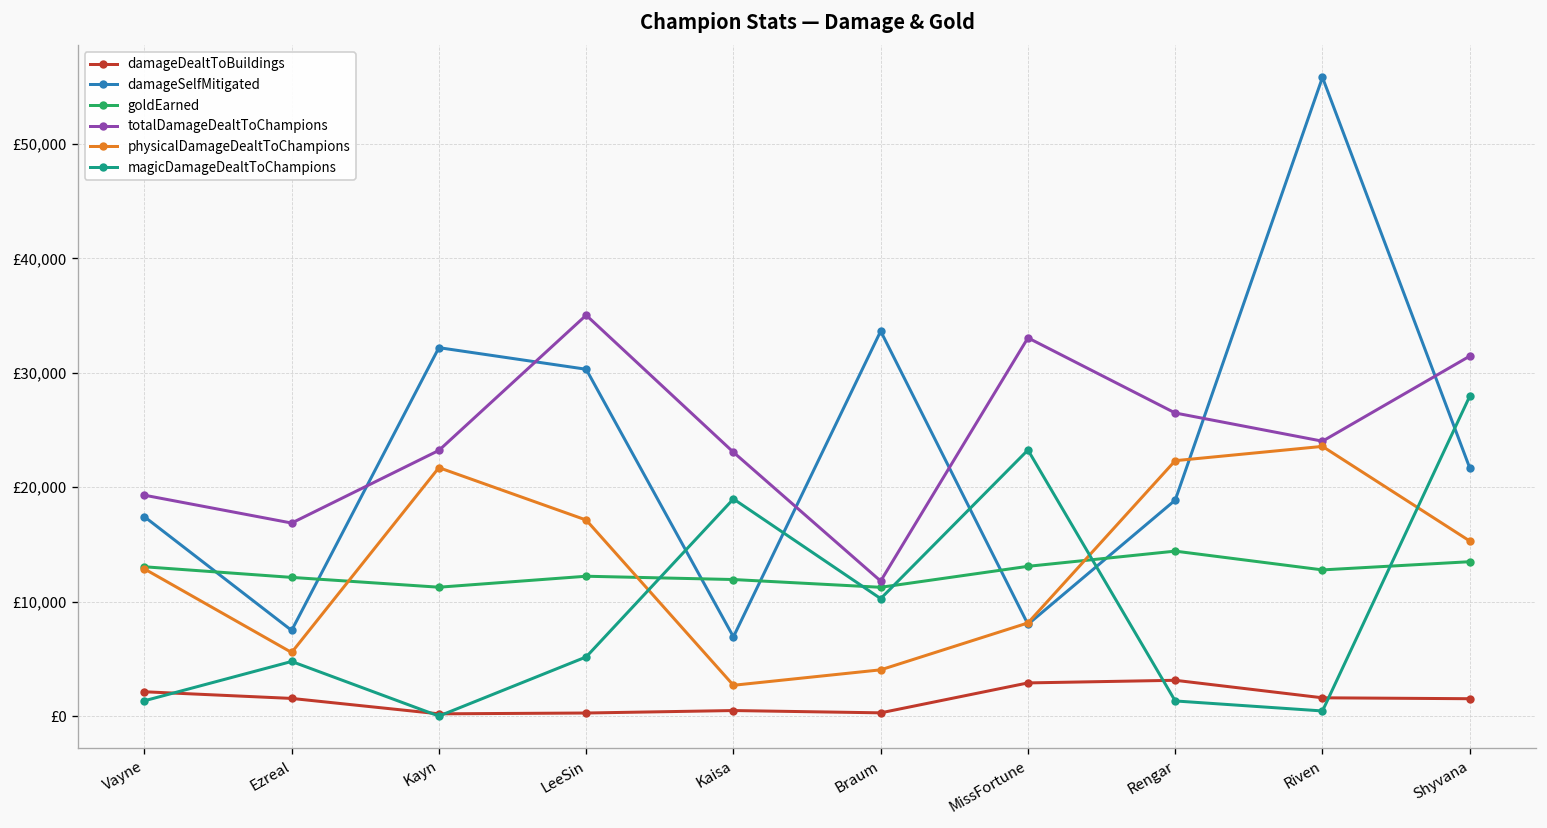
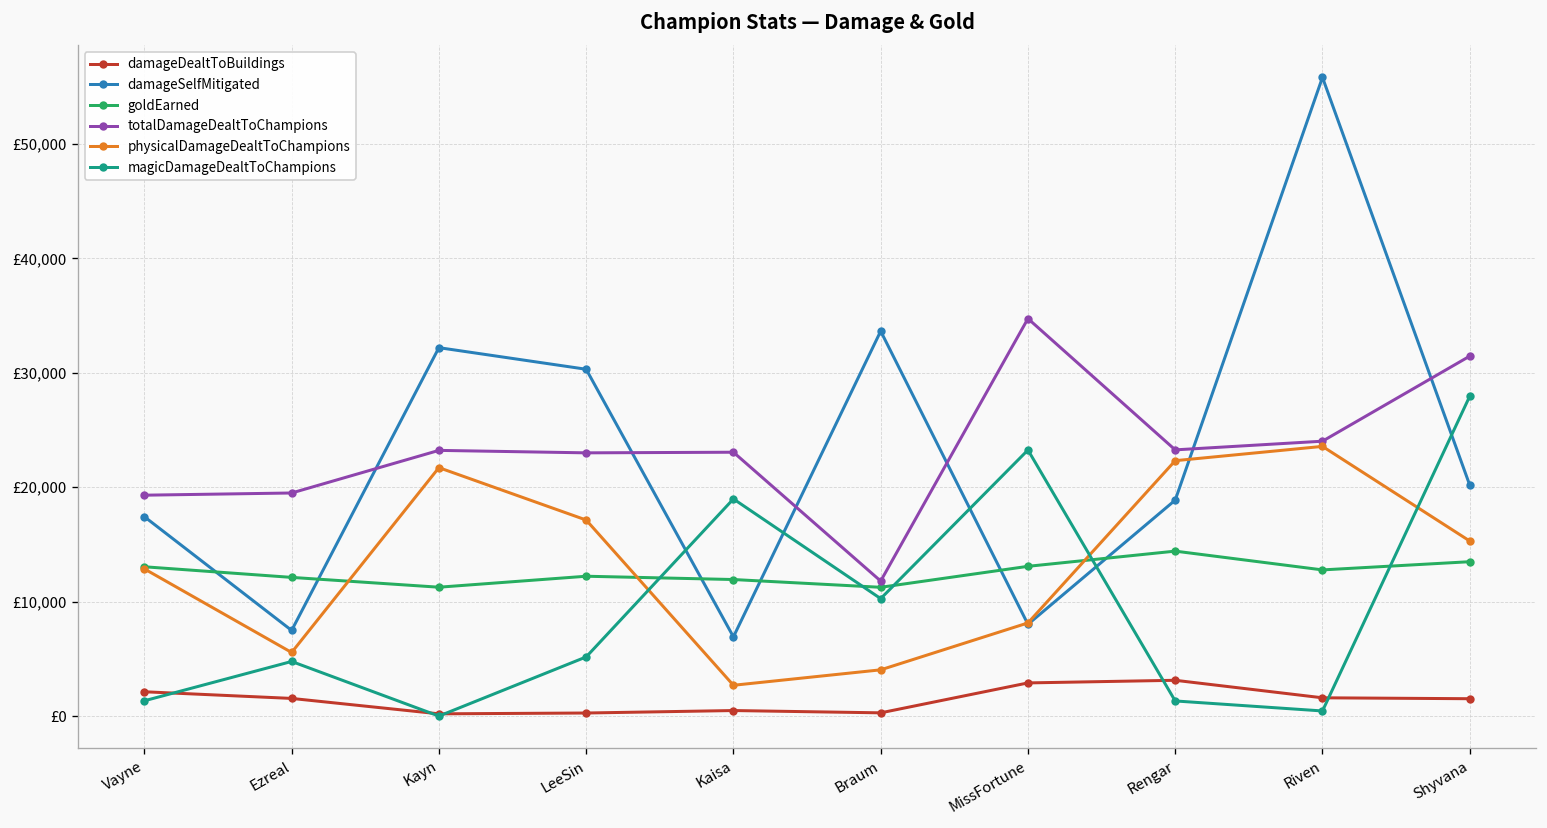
  {
    "damageDealtToBuildings": {
      "Vayne": "£2,000",
      "Ezreal": "£2,000",
      "LeeSin": "£0",
      "Kaisa": "£0",
      "Braum": "£0",
      "MissFortune": "£3,000",
      "Rengar": "£3,000",
      "Riven": "£2,000",
      "Shyvana": "£2,000"
    },
    "damageSelfMitigated": {
      "Vayne": "£17,000",
      "Ezreal": "£7,000",
      "Kayn": "£32,000",
      "LeeSin": "£30,000",
      "Kaisa": "£7,000",
      "Braum": "£34,000",
      "Rengar": "£19,000",
      "Riven": "£56,000",
-     "Shyvana": "£22,000"
+     "Shyvana": "£20,000"
    },
    "totalDamageDealtToChampions": {
      "Vayne": "£19,000",
-     "Ezreal": "£17,000",
+     "Ezreal": "£19,000",
      "Kayn": "£23,000",
-     "LeeSin": "£35,000",
+     "LeeSin": "£23,000",
      "Kaisa": "£23,000",
      "Braum": "£12,000",
-     "MissFortune": "£33,000",
-     "Rengar": "£26,000",
+     "MissFortune": "£35,000",
+     "Rengar": "£23,000",
      "Riven": "£24,000",
      "Shyvana": "£31,000"
    },
    "physicalDamageDealtToChampions": {
      "Ezreal": "£6,000",
      "Kayn": "£22,000",
      "LeeSin": "£17,000",
      "Kaisa": "£3,000",
      "Braum": "£4,000",
      "Rengar": "£22,000",
      "Riven": "£24,000",
      "Shyvana": "£15,000"
    }
  }
